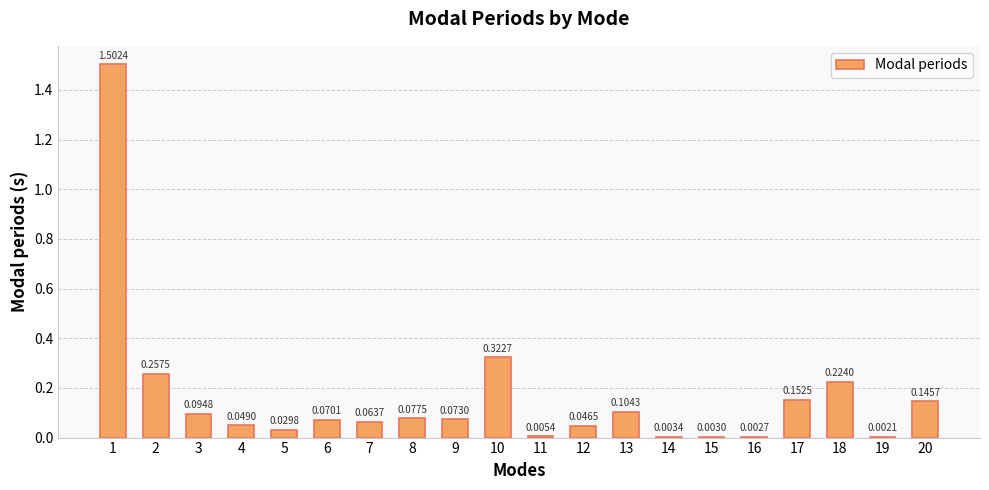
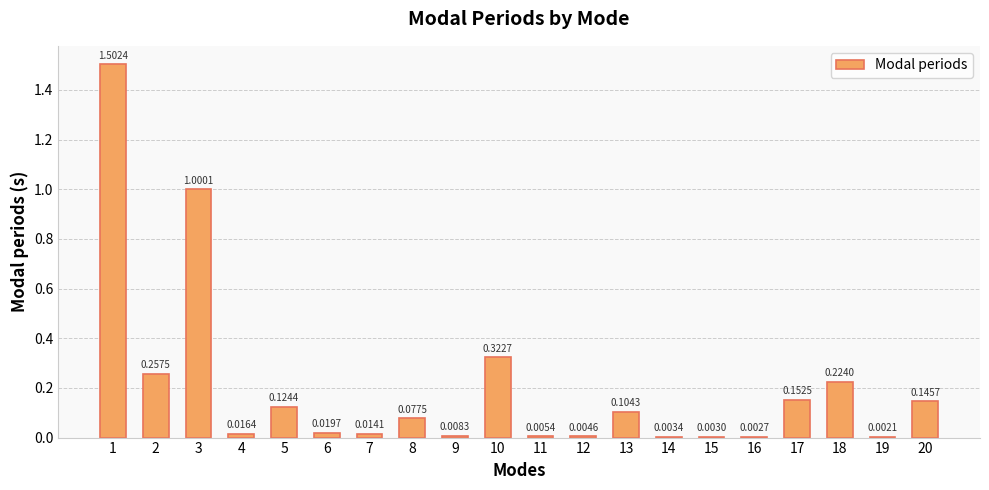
  {
    "1": 1.5024,
    "2": 0.2575,
-   "3": 0.0948,
-   "4": 0.0490,
-   "5": 0.0298,
-   "6": 0.0701,
-   "7": 0.0637,
+   "3": 1.0001,
+   "4": 0.0164,
+   "5": 0.1244,
+   "6": 0.0197,
+   "7": 0.0141,
    "8": 0.0775,
-   "9": 0.0730,
+   "9": 0.0083,
    "10": 0.3227,
    "11": 0.0054,
-   "12": 0.0465,
+   "12": 0.0046,
    "13": 0.1043,
    "14": 0.0034,
    "15": 0.0030,
    "16": 0.0027,
    "17": 0.1525,
    "18": 0.2240,
    "19": 0.0021,
    "20": 0.1457
  }
